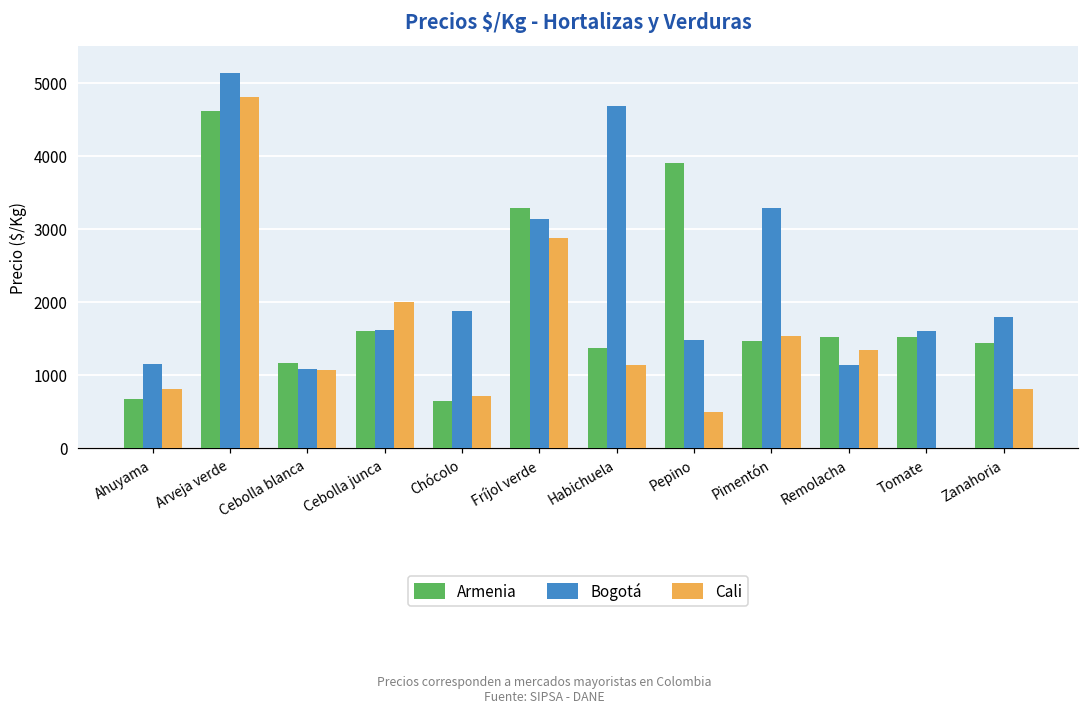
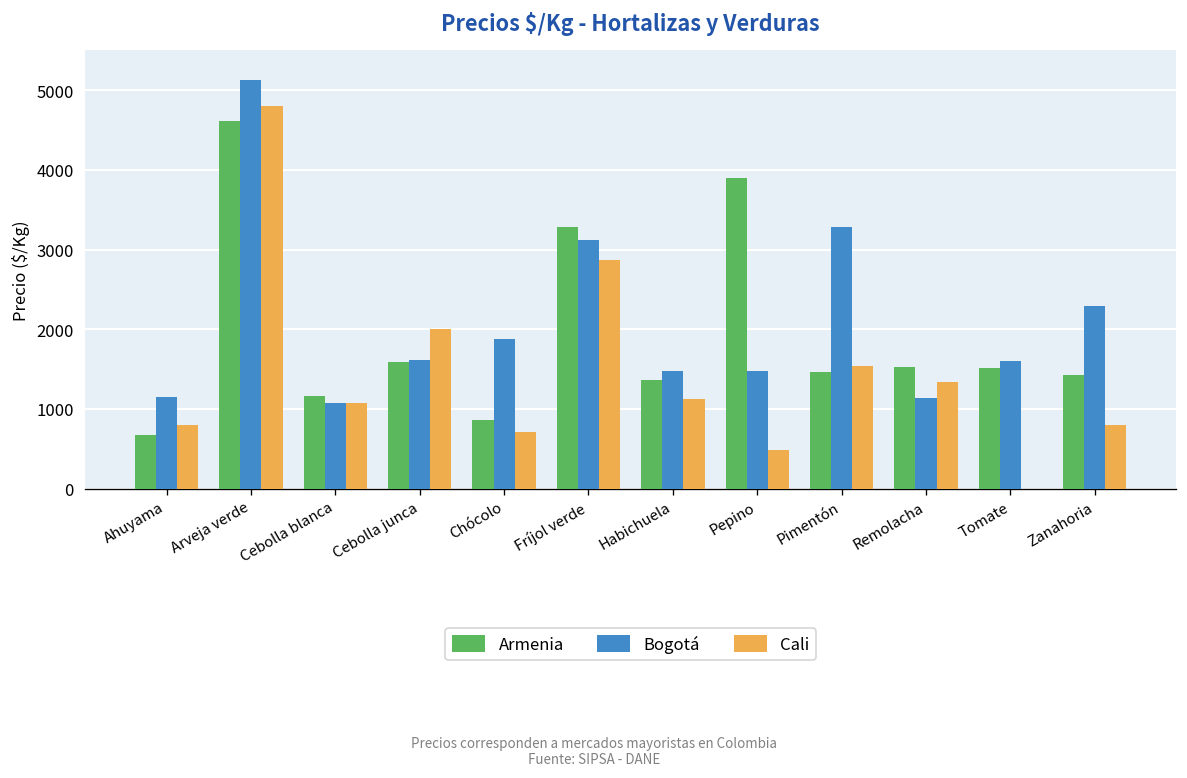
  {
    "Armenia": {
      "Ahuyama": 700,
      "Arveja verde": 4600,
      "Cebolla blanca": 1200,
      "Cebolla junca": 1600,
-     "Chócolo": 600,
+     "Chócolo": 900,
      "Fríjol verde": 3300,
      "Habichuela": 1400,
      "Pepino": 3900,
      "Pimentón": 1500,
      "Remolacha": 1500,
      "Tomate": 1500,
      "Zanahoria": 1400
    },
    "Bogotá": {
      "Ahuyama": 1200,
      "Arveja verde": 5100,
      "Cebolla blanca": 1100,
      "Cebolla junca": 1600,
      "Chócolo": 1900,
      "Fríjol verde": 3100,
-     "Habichuela": 4700,
+     "Habichuela": 1500,
      "Pepino": 1500,
      "Pimentón": 3300,
      "Remolacha": 1100,
      "Tomate": 1600,
-     "Zanahoria": 1800
+     "Zanahoria": 2300
    }
  }
